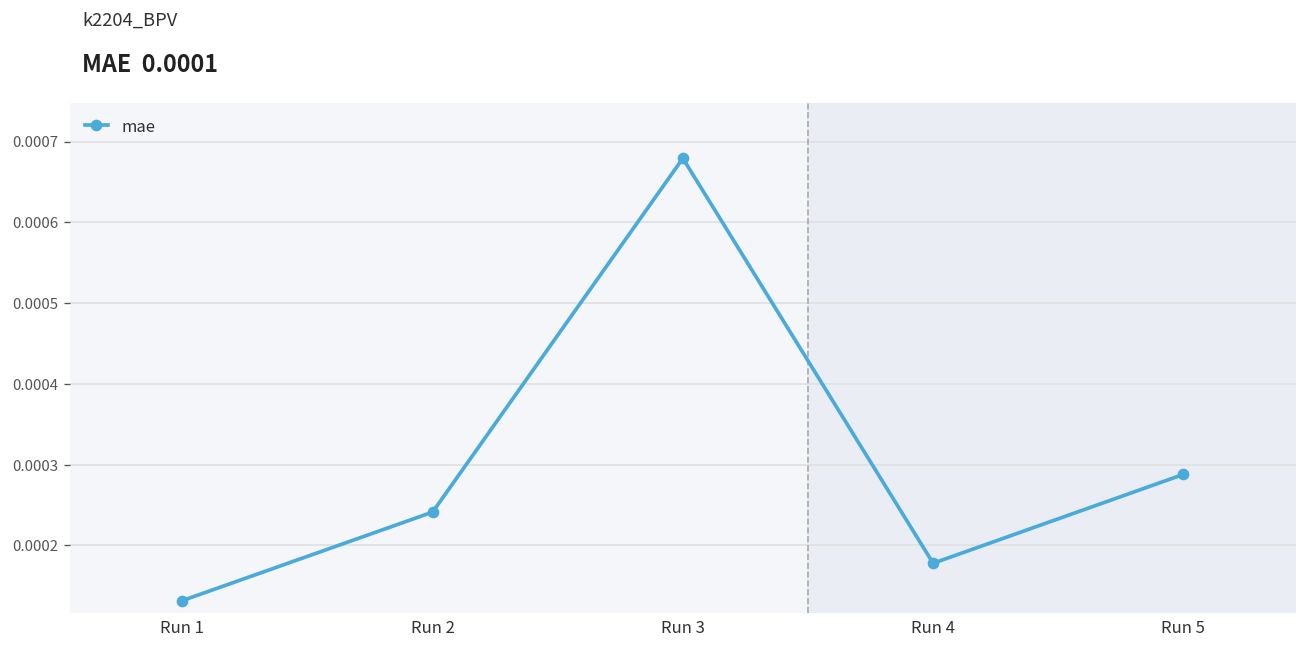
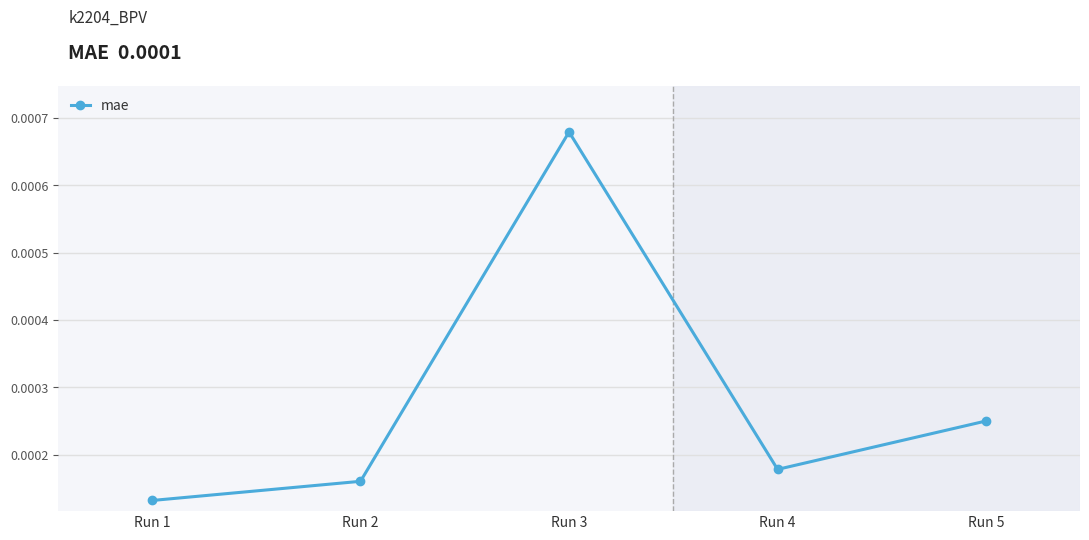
  {
    "Run 1": 0.00013,
-   "Run 2": 0.00024,
+   "Run 2": 0.00016,
    "Run 3": 0.00068,
    "Run 4": 0.00018,
-   "Run 5": 0.00029
+   "Run 5": 0.00025
  }
